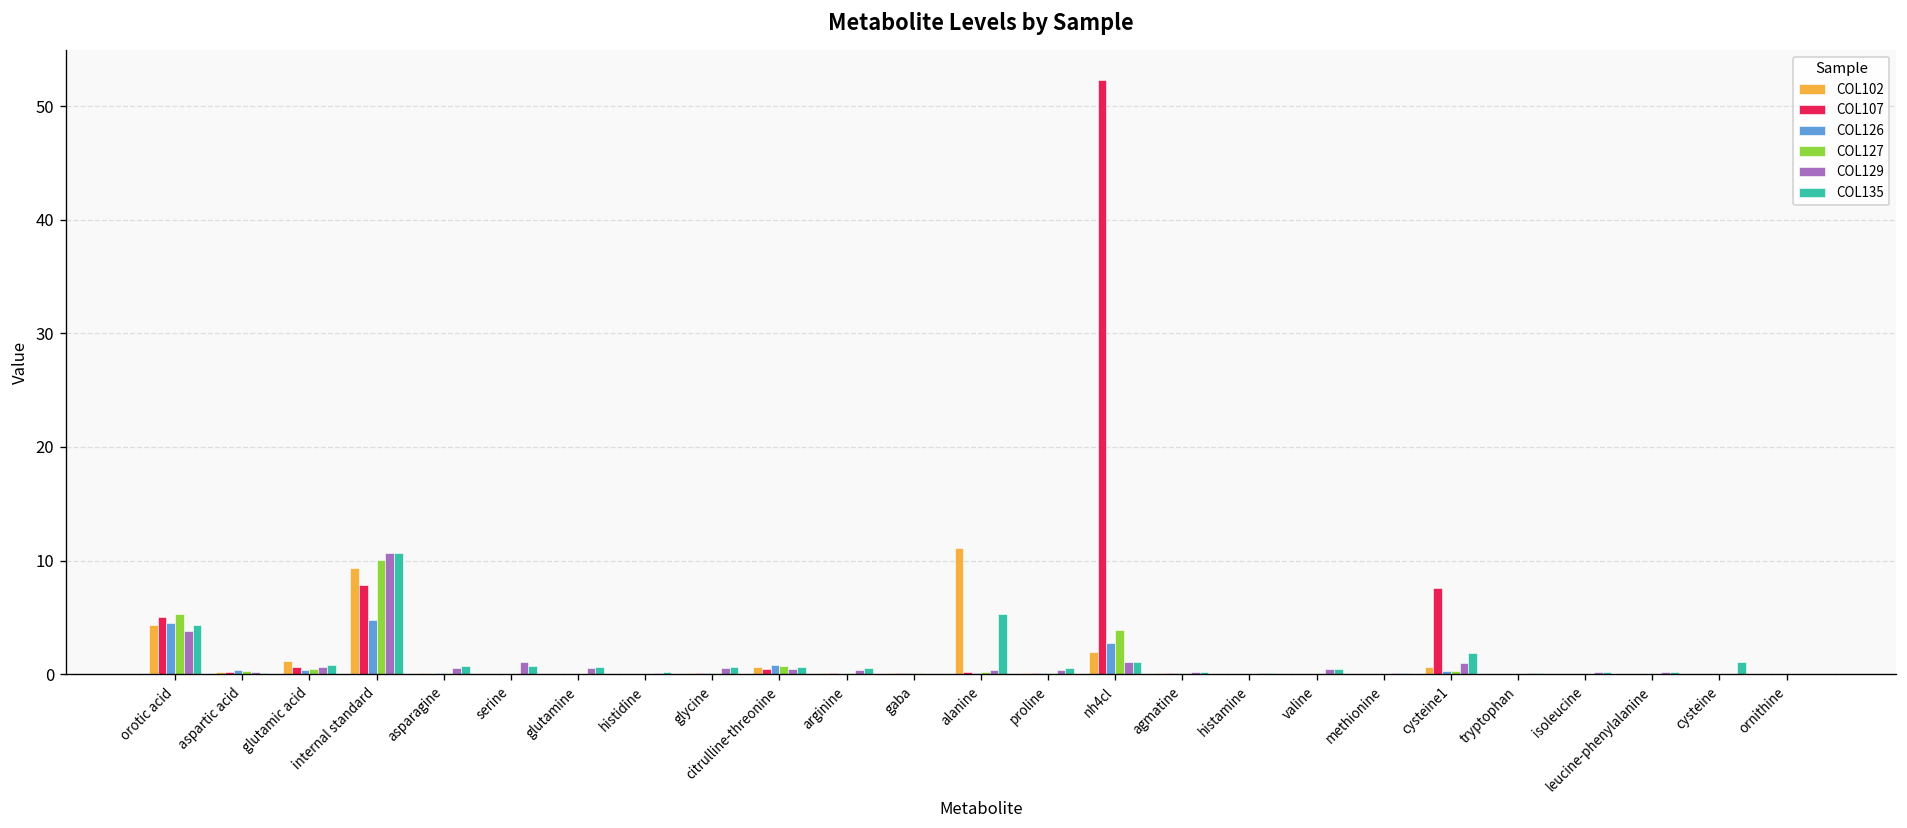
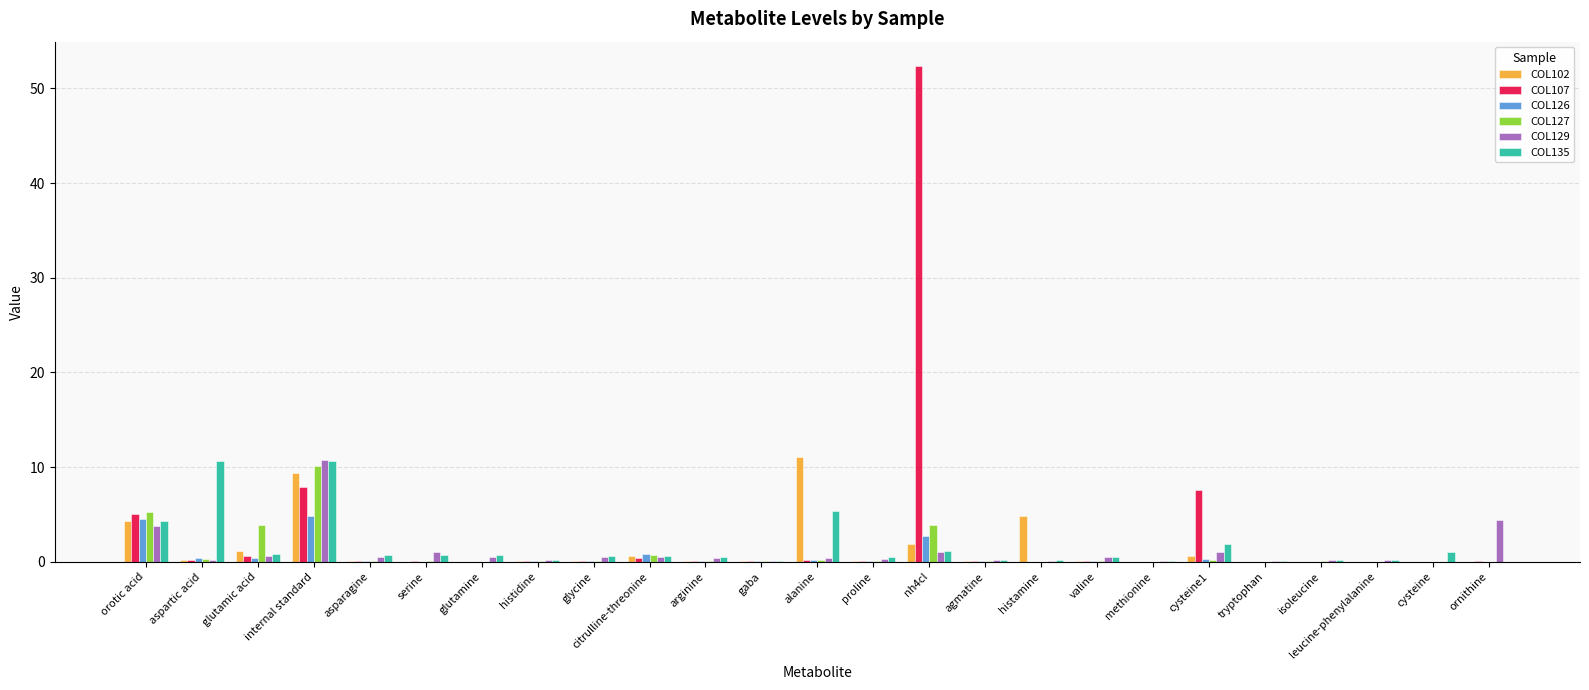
  {
    "COL102": {
      "orotic acid": 4,
      "glutamic acid": 1,
      "internal standard": 9,
      "citrulline-threonine": 1,
      "alanine": 11,
      "nh4cl": 2,
-     "histamine": 0,
+     "histamine": 5,
      "cysteine1": 1
    },
    "COL107": {
      "orotic acid": 5,
      "glutamic acid": 1,
      "internal standard": 8,
      "citrulline-threonine": 0,
      "nh4cl": 52,
      "cysteine1": 8
    },
    "COL126": {
      "orotic acid": 5,
      "aspartic acid": 0,
      "glutamic acid": 0,
      "internal standard": 5,
      "citrulline-threonine": 1,
      "nh4cl": 3
    },
    "COL127": {
      "orotic acid": 5,
      "aspartic acid": 0,
-     "glutamic acid": 0,
+     "glutamic acid": 4,
      "internal standard": 10,
      "citrulline-threonine": 1,
      "nh4cl": 4
    },
    "COL129": {
      "orotic acid": 4,
      "glutamic acid": 1,
      "internal standard": 11,
      "asparagine": 1,
      "serine": 1,
      "glutamine": 1,
      "glycine": 1,
      "citrulline-threonine": 0,
      "arginine": 0,
      "alanine": 0,
      "proline": 0,
      "nh4cl": 1,
      "valine": 0,
      "cysteine1": 1,
-     "ornithine": 0
+     "ornithine": 4
    },
    "COL135": {
      "orotic acid": 4,
-     "aspartic acid": 0,
+     "aspartic acid": 11,
      "glutamic acid": 1,
      "internal standard": 11,
      "asparagine": 1,
      "serine": 1,
      "glutamine": 1,
      "glycine": 1,
      "citrulline-threonine": 1,
      "arginine": 1,
      "alanine": 5,
      "proline": 1,
      "nh4cl": 1,
      "valine": 0,
      "cysteine1": 2,
      "cysteine": 1
    }
  }
